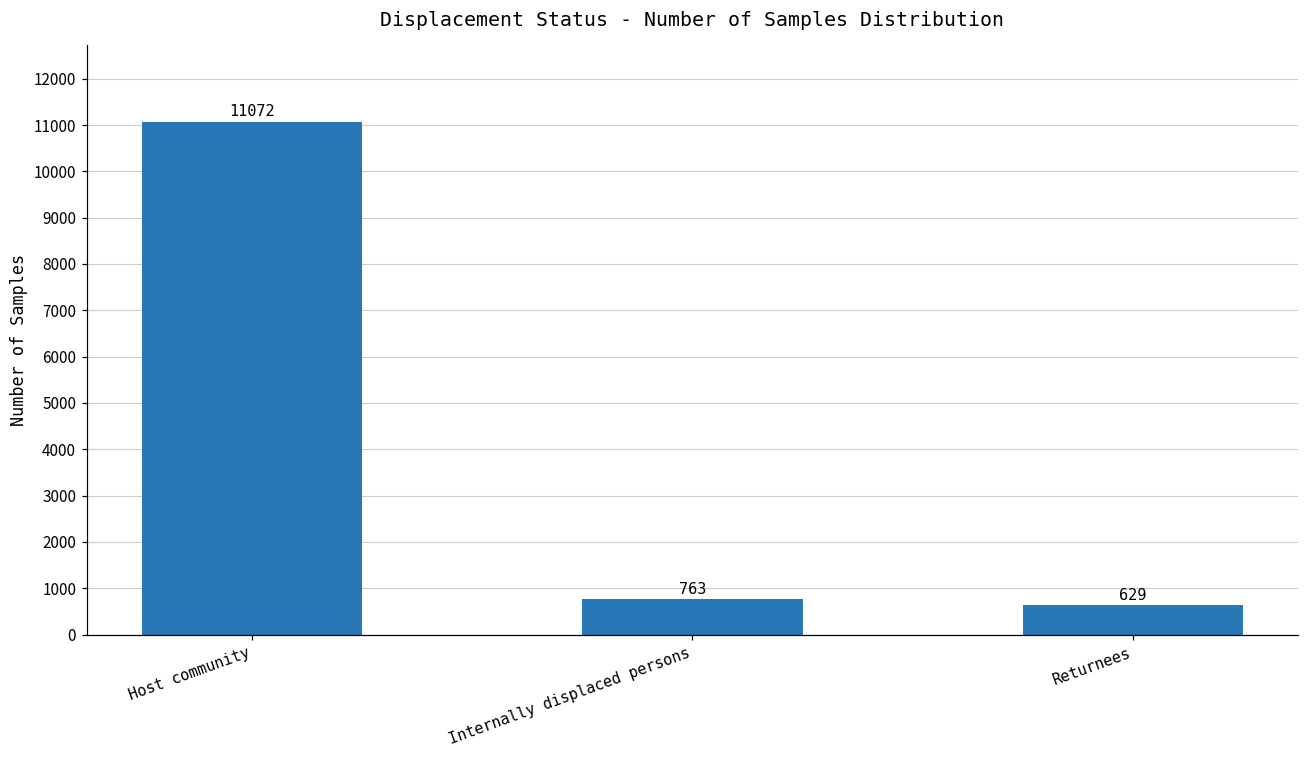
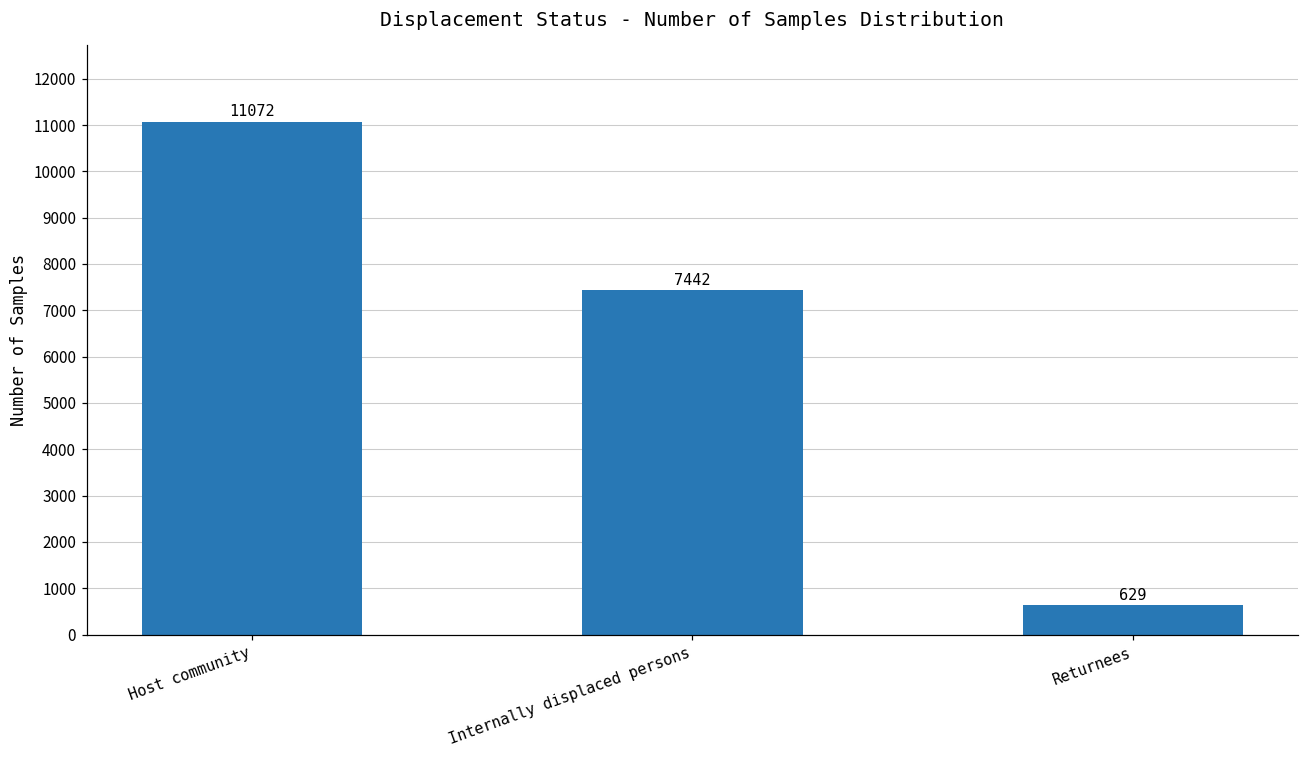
  {
    "Host community": 11072,
-   "Internally displaced persons": 763,
+   "Internally displaced persons": 7442,
    "Returnees": 629
  }
